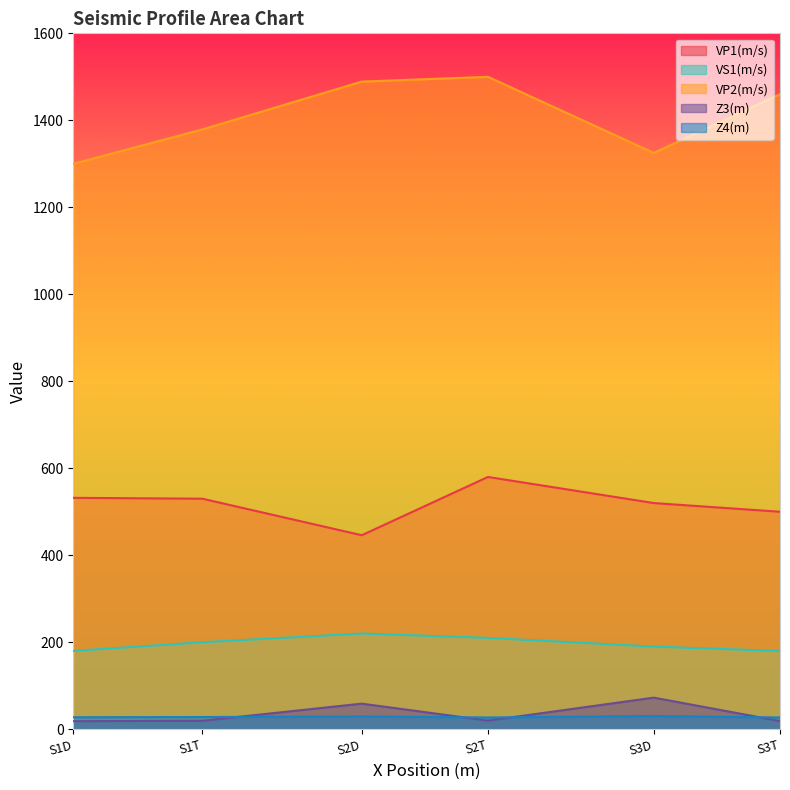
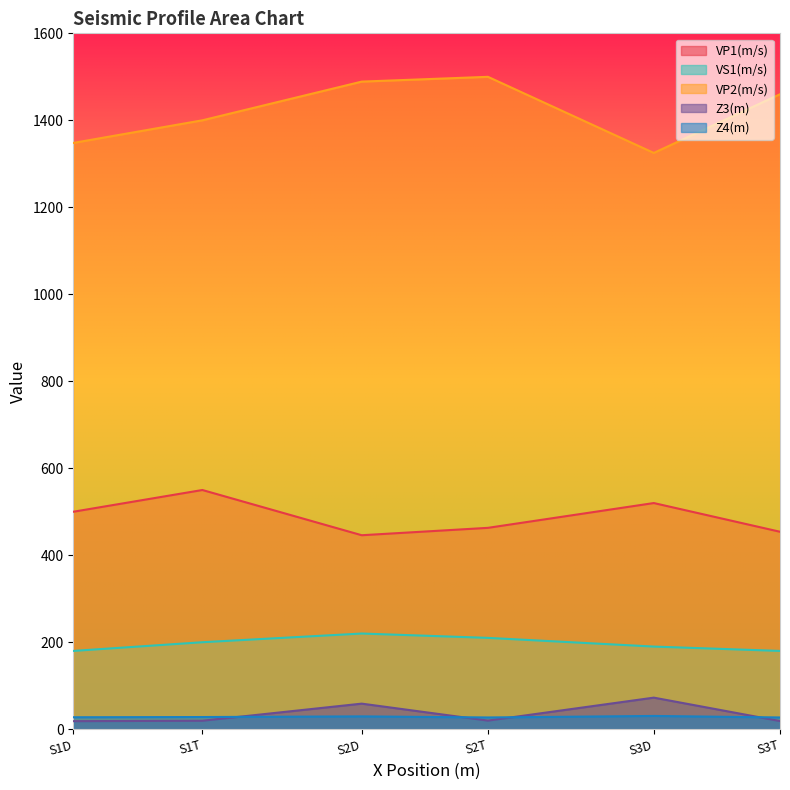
  {
    "VP1(m/s)": {
-     "S1D": 530,
-     "S1T": 530,
+     "S1D": 500,
+     "S1T": 550,
      "S2D": 450,
-     "S2T": 580,
+     "S2T": 460,
      "S3D": 520,
-     "S3T": 500
+     "S3T": 450
    },
    "VP2(m/s)": {
-     "S1D": 1300,
-     "S1T": 1380,
+     "S1D": 1350,
+     "S1T": 1400,
      "S2D": 1490,
      "S2T": 1500,
      "S3D": 1330,
      "S3T": 1460
    },
    "Z3(m)": {
      "S1D": 20,
      "S1T": 20,
      "S2D": 60,
      "S2T": 20,
      "S3D": 70,
      "S3T": 20
    }
  }
